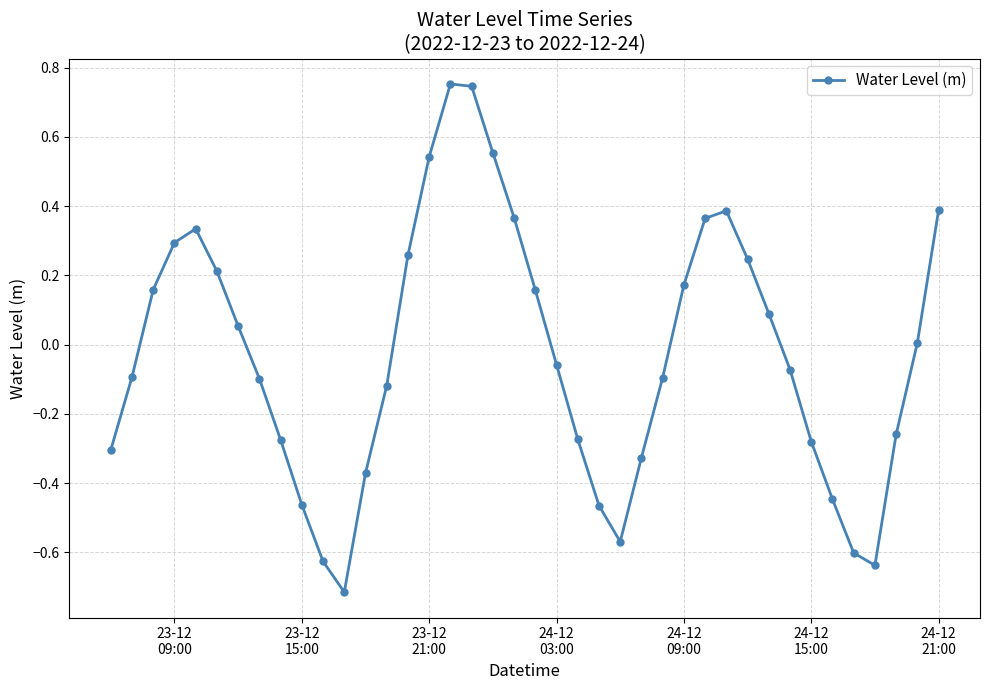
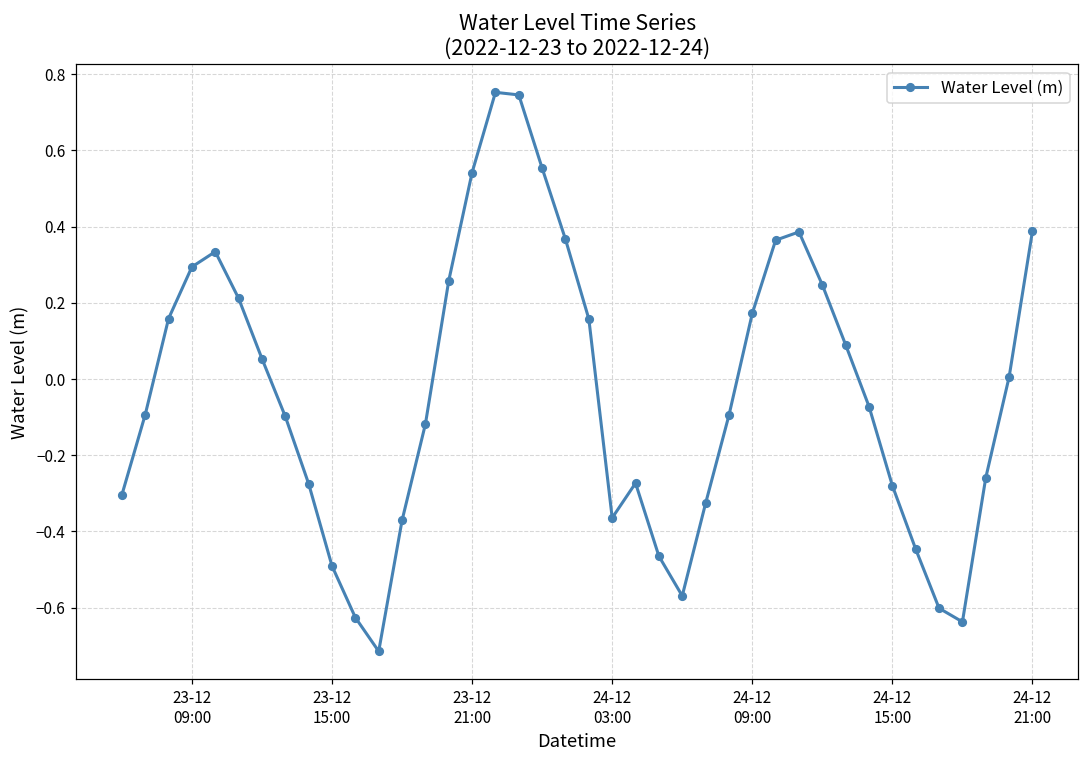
  {
    "23-12 09:00": 0.29,
-   "23-12 15:00": -0.46,
+   "23-12 15:00": -0.49,
    "23-12 21:00": 0.54,
-   "24-12 03:00": -0.06,
+   "24-12 03:00": -0.36,
    "24-12 09:00": 0.17,
    "24-12 15:00": -0.28,
    "24-12 21:00": 0.39
  }
